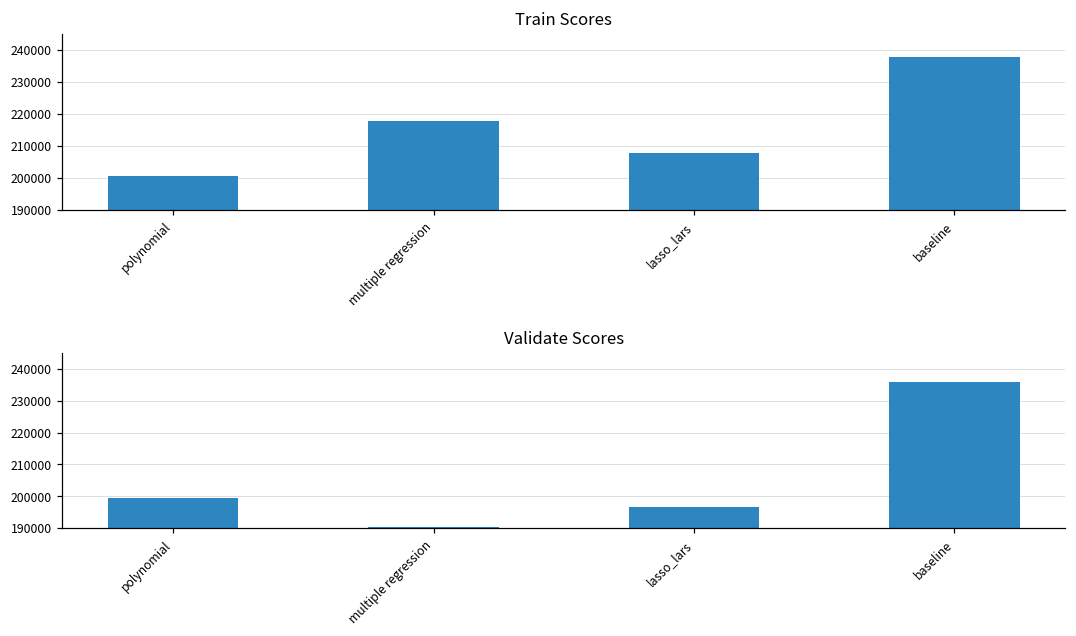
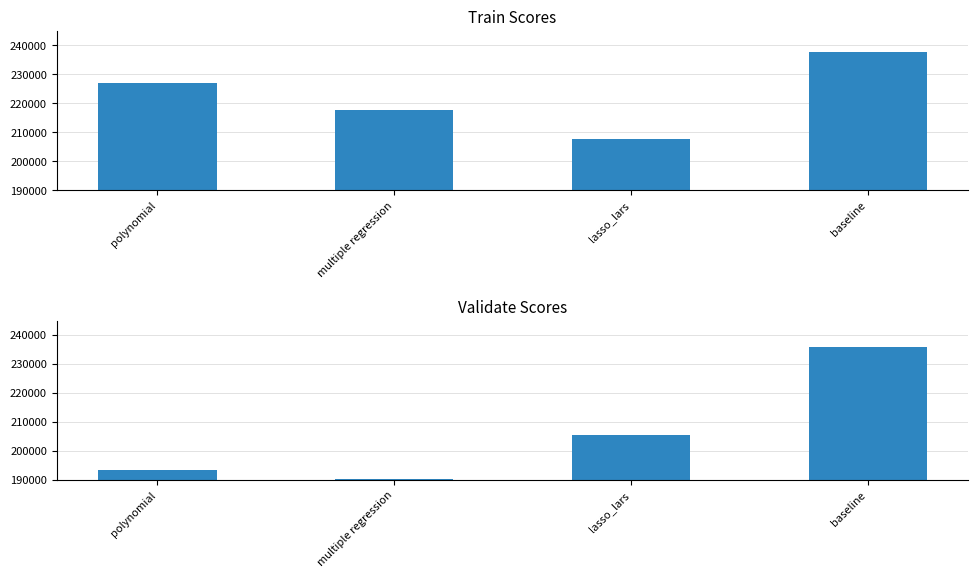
  {
    "Train Scores": {
-     "polynomial": 200000,
+     "polynomial": 227000,
      "multiple regression": 218000,
      "lasso_lars": 208000,
      "baseline": 238000
    },
    "Validate Scores": {
-     "polynomial": 200000,
+     "polynomial": 194000,
      "multiple regression": 190000,
-     "lasso_lars": 197000,
+     "lasso_lars": 206000,
      "baseline": 236000
    }
  }
